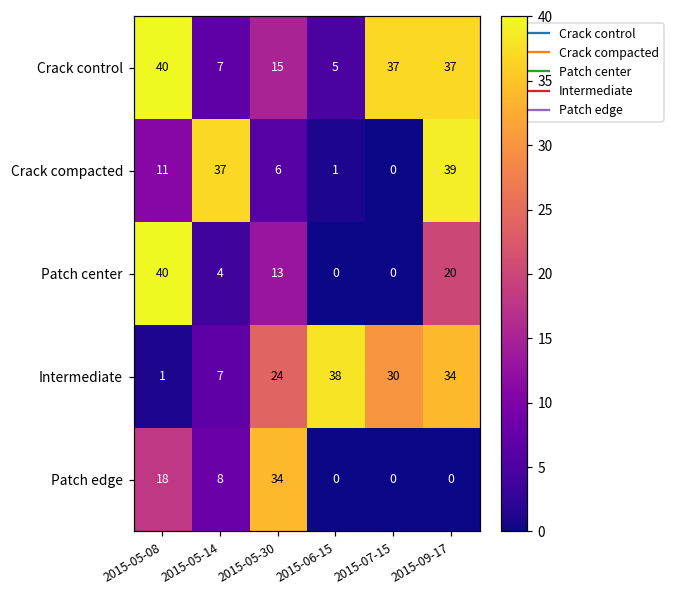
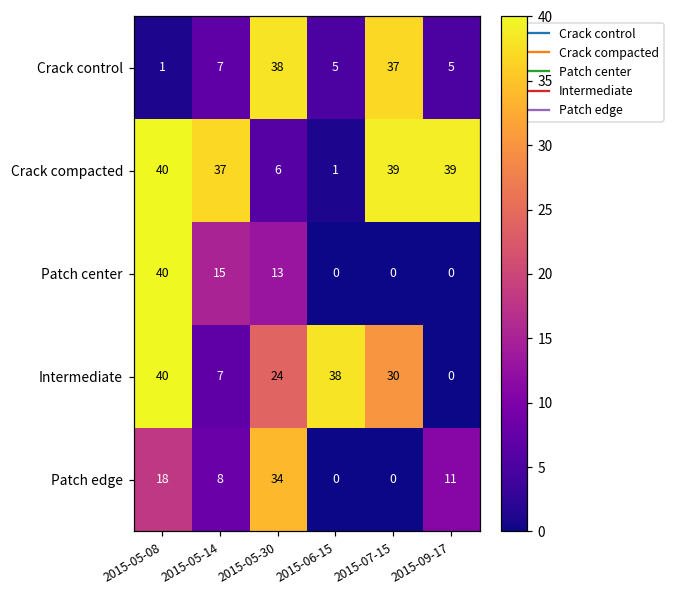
  {
    "Crack control": {
-     "2015-05-08": 40,
+     "2015-05-08": 1,
      "2015-05-14": 7,
-     "2015-05-30": 15,
+     "2015-05-30": 38,
      "2015-06-15": 5,
      "2015-07-15": 37,
-     "2015-09-17": 37
+     "2015-09-17": 5
    },
    "Crack compacted": {
-     "2015-05-08": 11,
+     "2015-05-08": 40,
      "2015-05-14": 37,
      "2015-05-30": 6,
      "2015-06-15": 1,
-     "2015-07-15": 0,
+     "2015-07-15": 39,
      "2015-09-17": 39
    },
    "Patch center": {
      "2015-05-08": 40,
-     "2015-05-14": 4,
+     "2015-05-14": 15,
      "2015-05-30": 13,
      "2015-06-15": 0,
      "2015-07-15": 0,
-     "2015-09-17": 20
+     "2015-09-17": 0
    },
    "Intermediate": {
-     "2015-05-08": 1,
+     "2015-05-08": 40,
      "2015-05-14": 7,
      "2015-05-30": 24,
      "2015-06-15": 38,
      "2015-07-15": 30,
-     "2015-09-17": 34
+     "2015-09-17": 0
    },
    "Patch edge": {
      "2015-05-08": 18,
      "2015-05-14": 8,
      "2015-05-30": 34,
      "2015-06-15": 0,
      "2015-07-15": 0,
-     "2015-09-17": 0
+     "2015-09-17": 11
    }
  }
